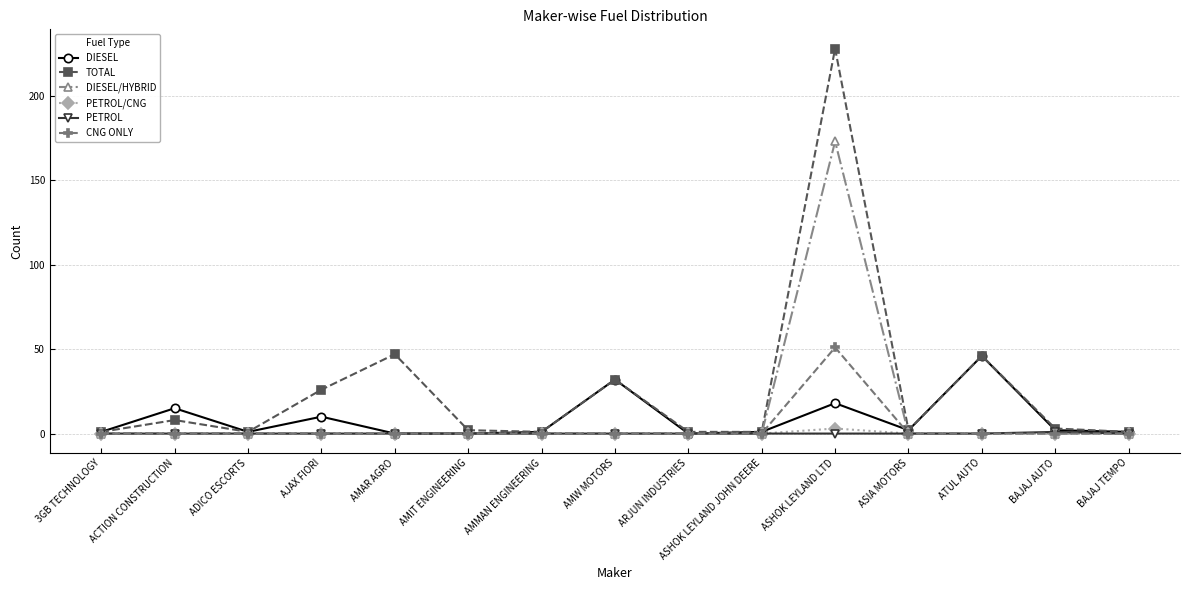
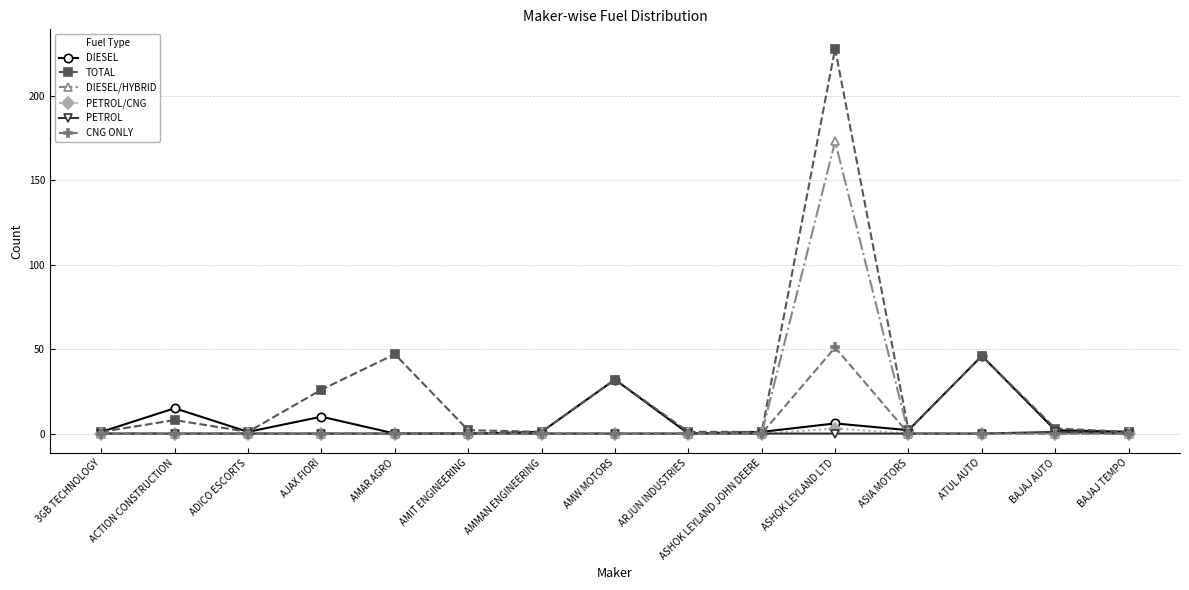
  {
    "DIESEL": {
      "ACTION CONSTRUCTION": 15,
      "AJAX FIORI": 10,
-     "ASHOK LEYLAND LTD": 18
+     "ASHOK LEYLAND LTD": 6
    }
  }
